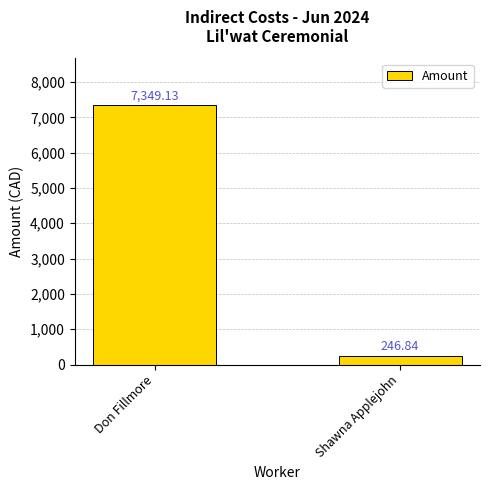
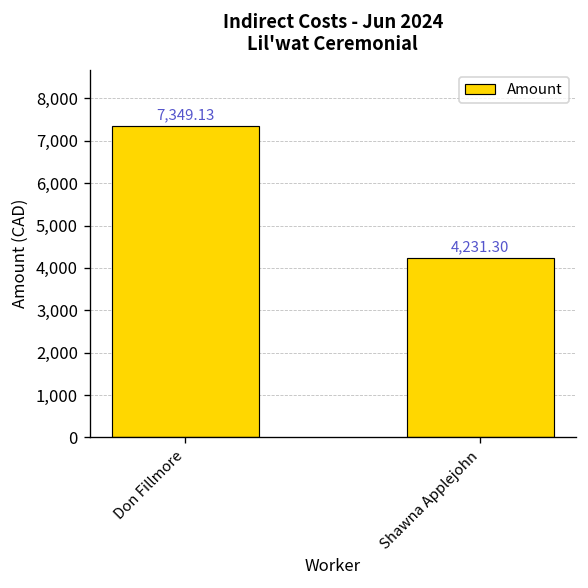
  {
    "Don Fillmore": "7,349.13",
-   "Shawna Applejohn": "246.84"
+   "Shawna Applejohn": "4,231.30"
  }
